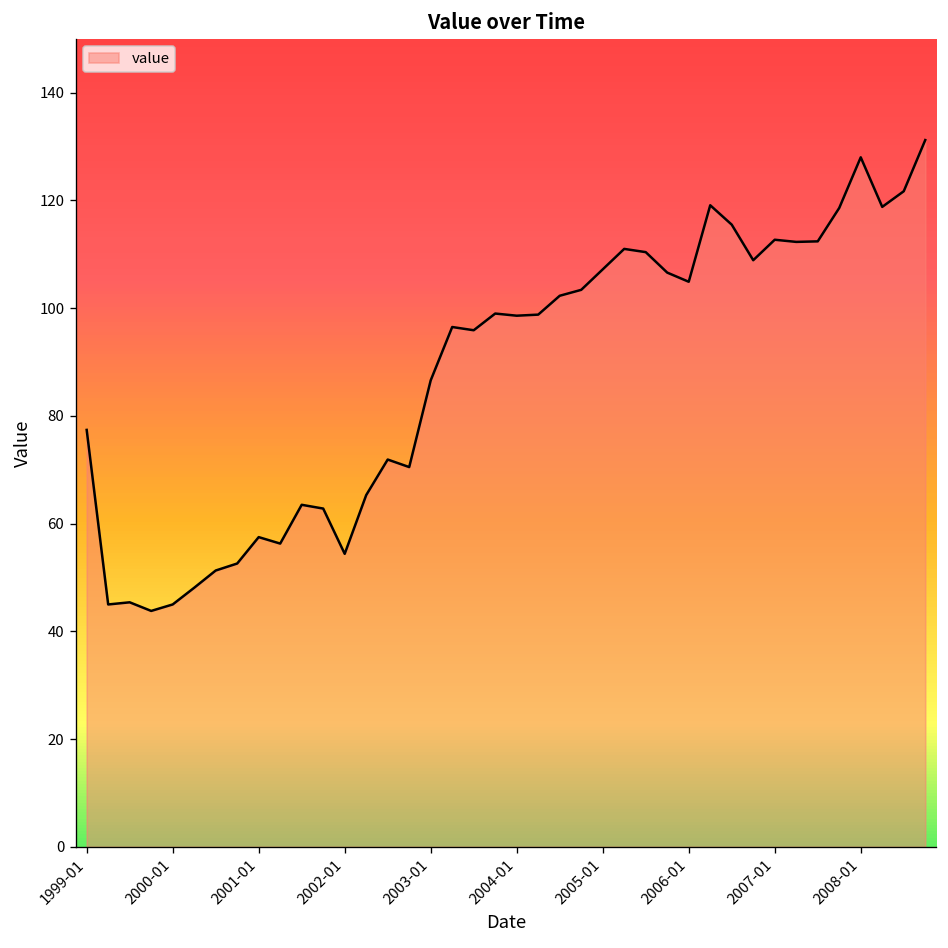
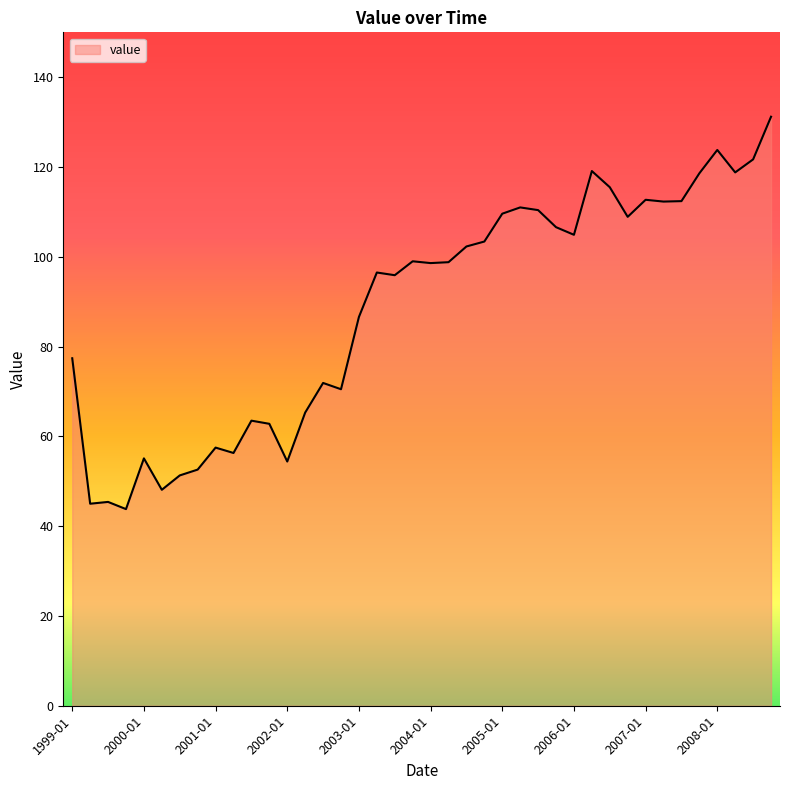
  {
    "1999-01": 77,
-   "2000-01": 45,
+   "2000-01": 55,
    "2001-01": 58,
    "2002-01": 54,
    "2003-01": 87,
    "2004-01": 99,
-   "2005-01": 107,
+   "2005-01": 110,
    "2006-01": 105,
    "2007-01": 113,
-   "2008-01": 128
+   "2008-01": 124
  }
